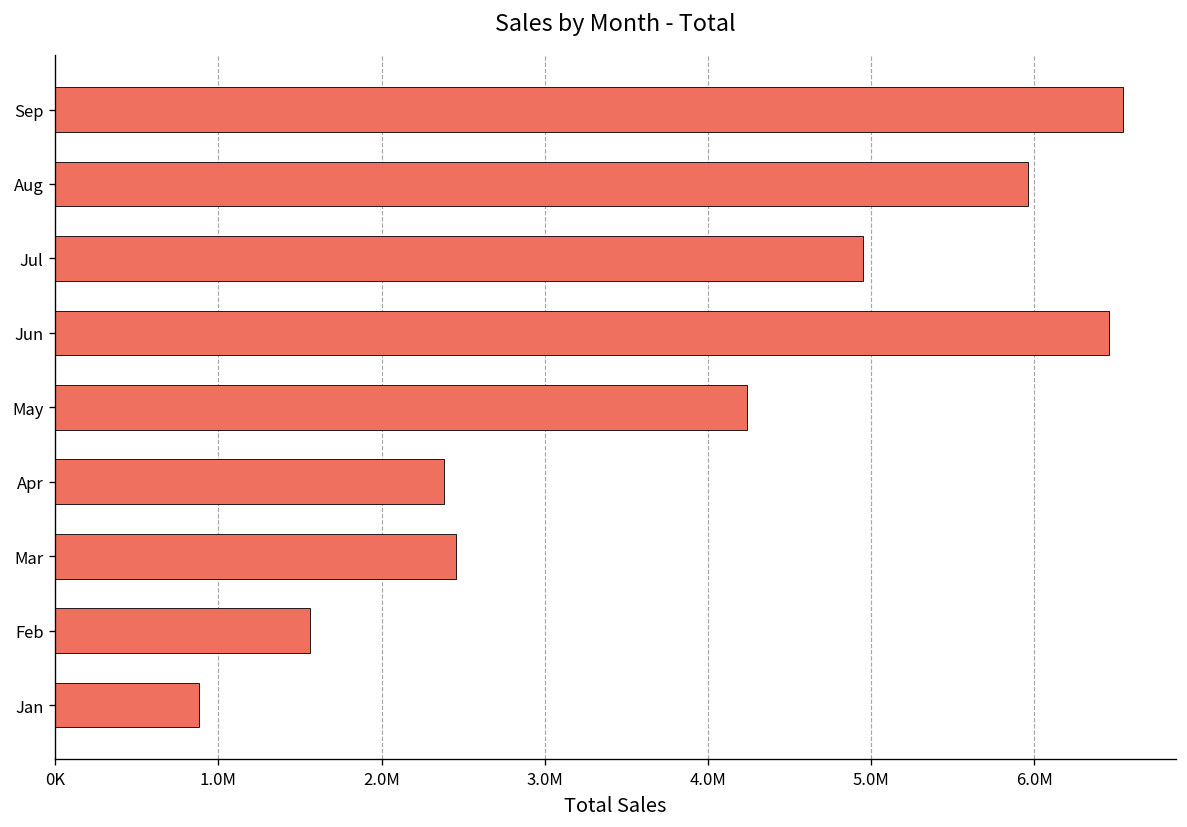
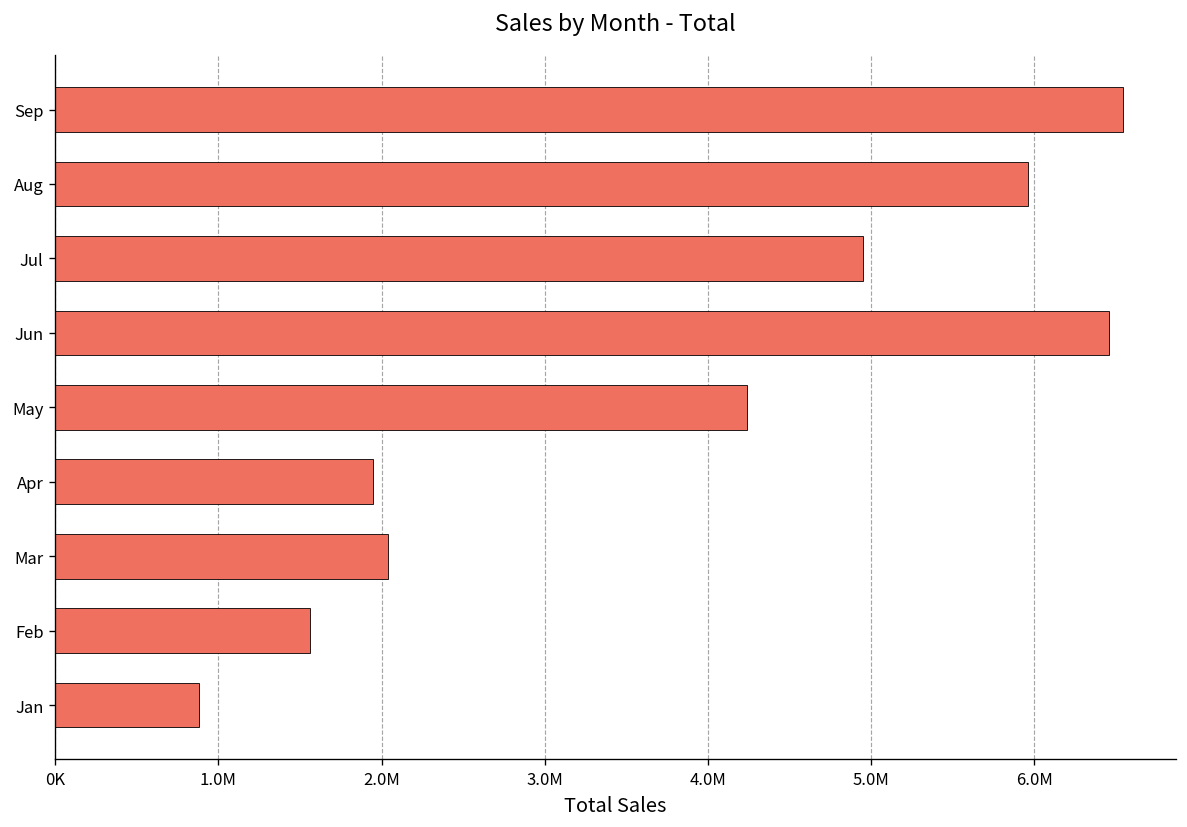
  {
    "Sep": 6540000,
    "Aug": 5960000,
    "Jul": 4950000,
    "Jun": 6460000,
    "May": 4240000,
-   "Apr": 2380000,
-   "Mar": 2450000,
+   "Apr": 1950000,
+   "Mar": 2040000,
    "Feb": 1560000,
    "Jan": 880000
  }
